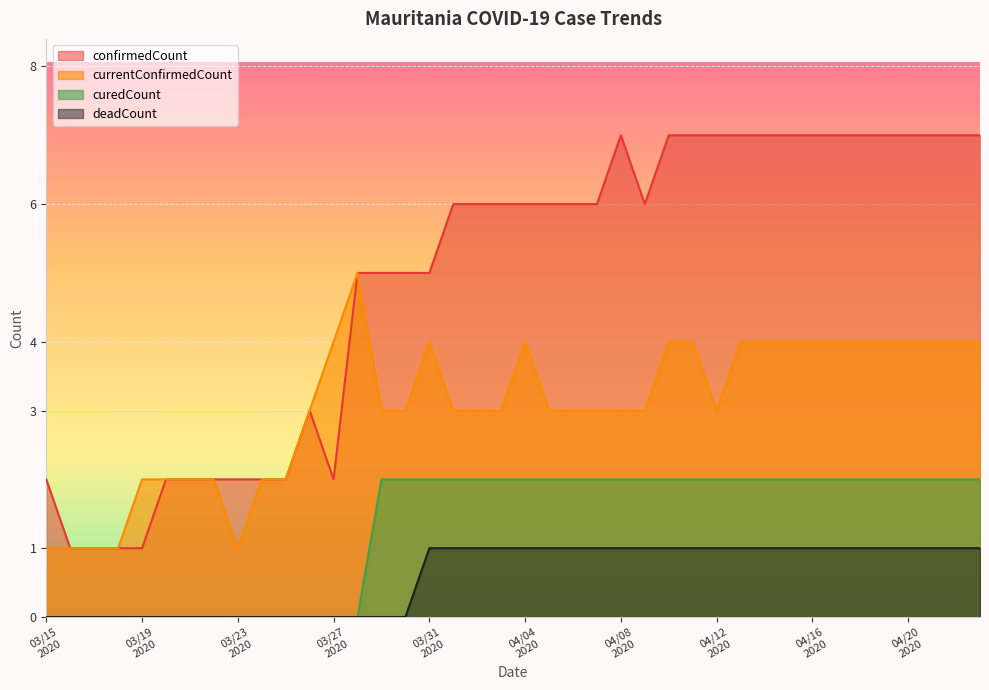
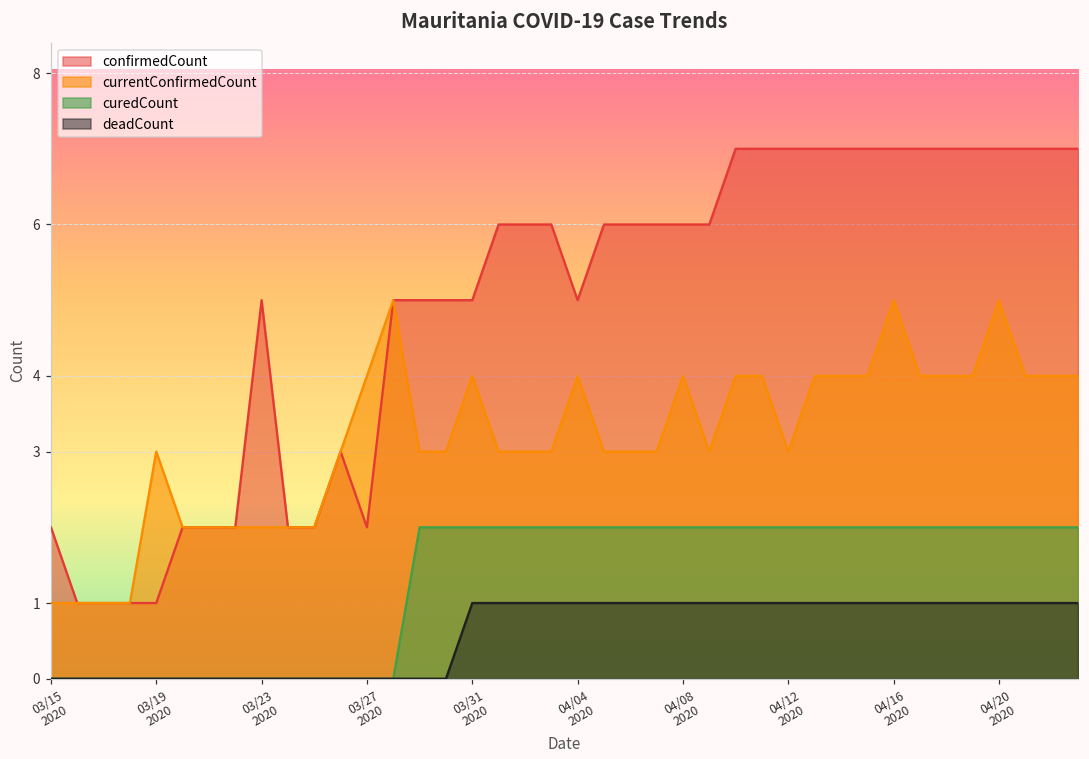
  {
    "confirmedCount": {
      "03/15 2020": 2,
      "03/19 2020": 1,
-     "03/23 2020": 2,
+     "03/23 2020": 5,
      "03/27 2020": 2,
      "03/31 2020": 5,
-     "04/04 2020": 6,
-     "04/08 2020": 7,
+     "04/04 2020": 5,
+     "04/08 2020": 6,
      "04/12 2020": 7,
      "04/16 2020": 7,
      "04/20 2020": 7
    },
    "currentConfirmedCount": {
      "03/15 2020": 1,
-     "03/19 2020": 2,
-     "03/23 2020": 1,
+     "03/19 2020": 3,
+     "03/23 2020": 2,
      "03/27 2020": 4,
      "03/31 2020": 4,
      "04/04 2020": 4,
-     "04/08 2020": 3,
+     "04/08 2020": 4,
      "04/12 2020": 3,
-     "04/16 2020": 4,
-     "04/20 2020": 4
+     "04/16 2020": 5,
+     "04/20 2020": 5
    },
    "curedCount": {
      "03/31 2020": 2,
      "04/04 2020": 2,
      "04/08 2020": 2,
      "04/12 2020": 2,
      "04/16 2020": 2,
      "04/20 2020": 2
    },
    "deadCount": {
      "03/31 2020": 1,
      "04/04 2020": 1,
      "04/08 2020": 1,
      "04/12 2020": 1,
      "04/16 2020": 1,
      "04/20 2020": 1
    }
  }
